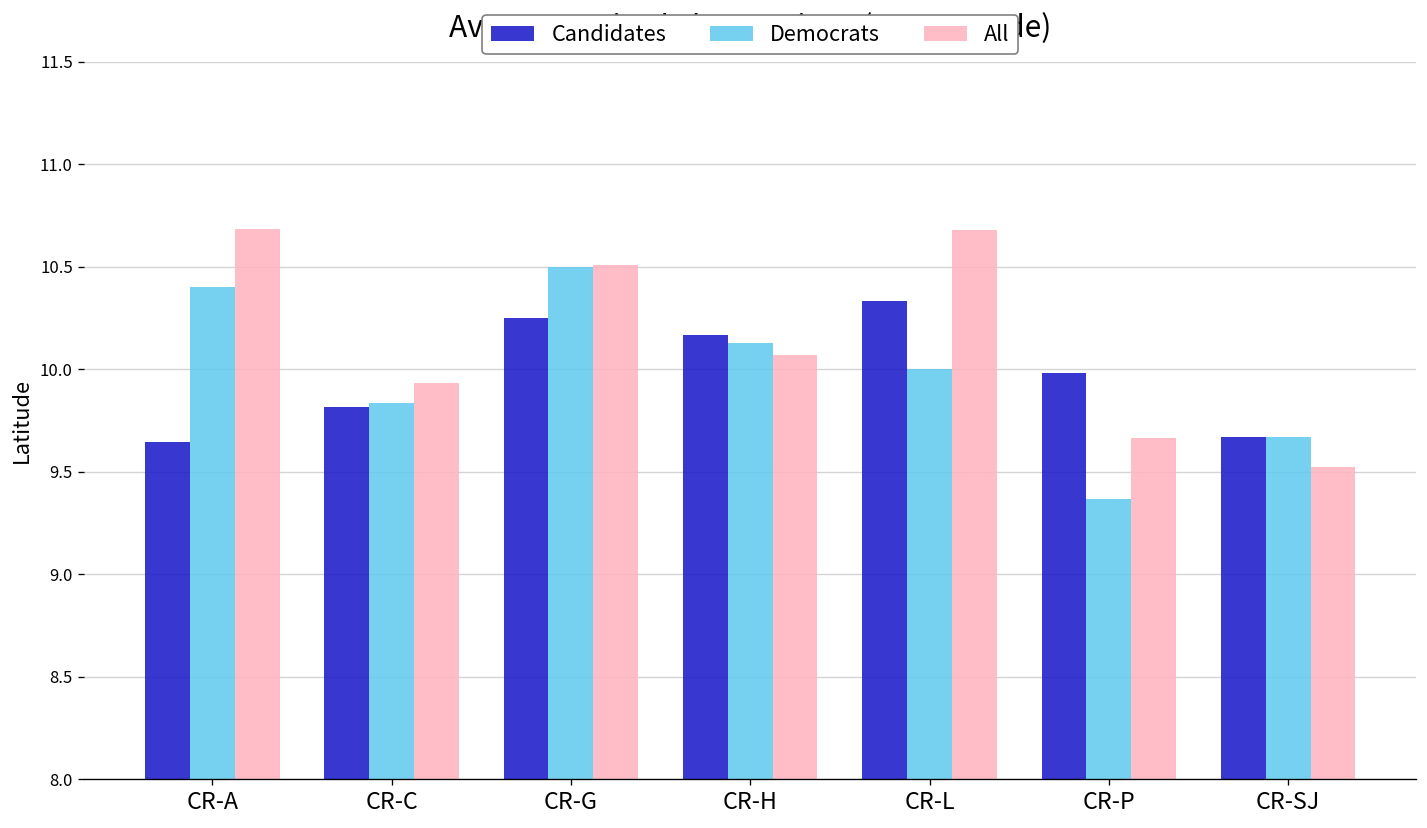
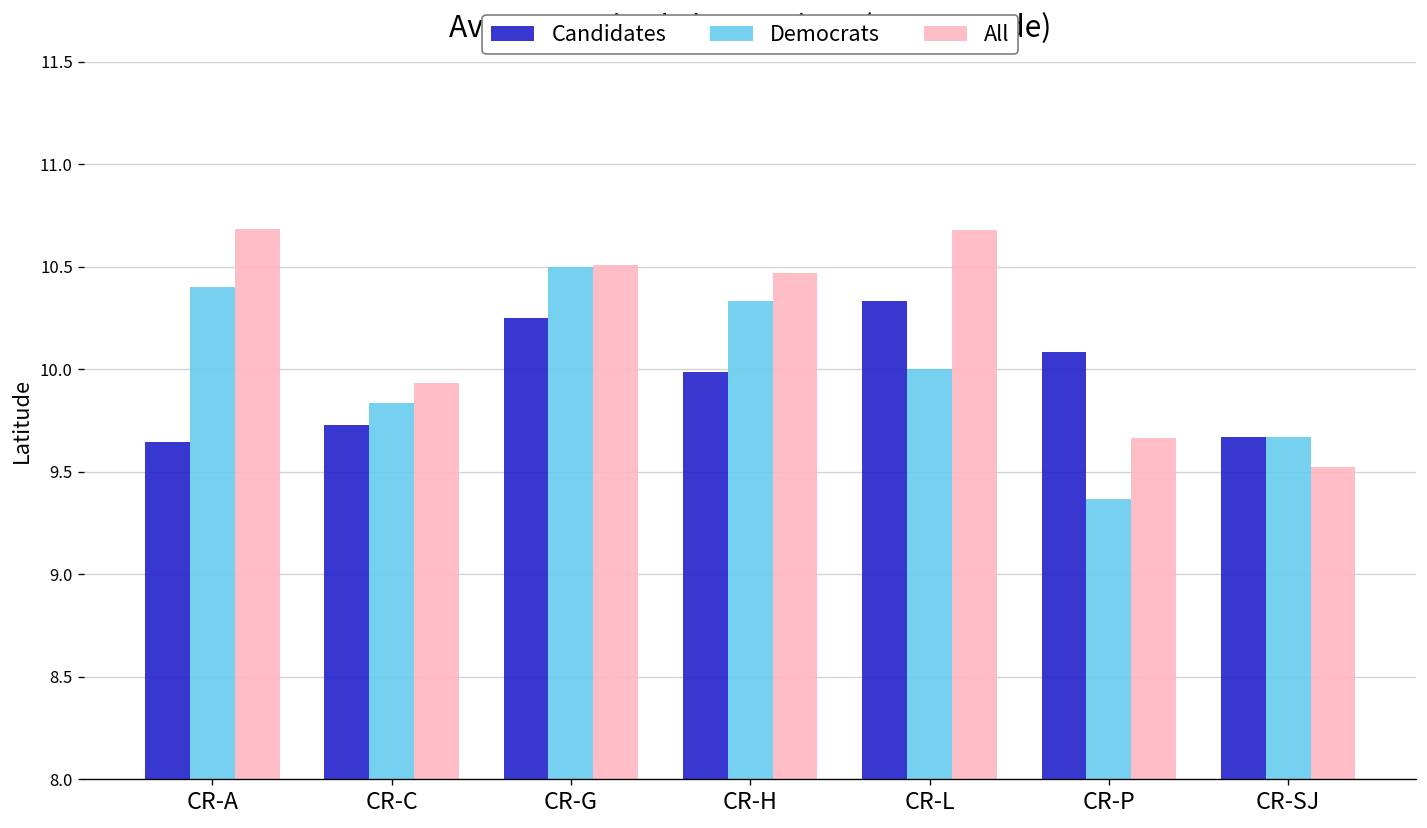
  {
    "Candidates": {
      "CR-A": 9.65,
-     "CR-C": 9.82,
+     "CR-C": 9.73,
      "CR-G": 10.25,
-     "CR-H": 10.17,
+     "CR-H": 9.99,
      "CR-L": 10.33,
-     "CR-P": 9.98,
+     "CR-P": 10.08,
      "CR-SJ": 9.67
    },
    "Democrats": {
      "CR-A": 10.40,
      "CR-C": 9.83,
      "CR-G": 10.50,
-     "CR-H": 10.13,
+     "CR-H": 10.33,
      "CR-L": 10.00,
      "CR-P": 9.37,
      "CR-SJ": 9.67
    },
    "All": {
      "CR-A": 10.68,
      "CR-C": 9.93,
      "CR-G": 10.51,
-     "CR-H": 10.07,
+     "CR-H": 10.47,
      "CR-L": 10.68,
      "CR-P": 9.67,
      "CR-SJ": 9.52
    }
  }
